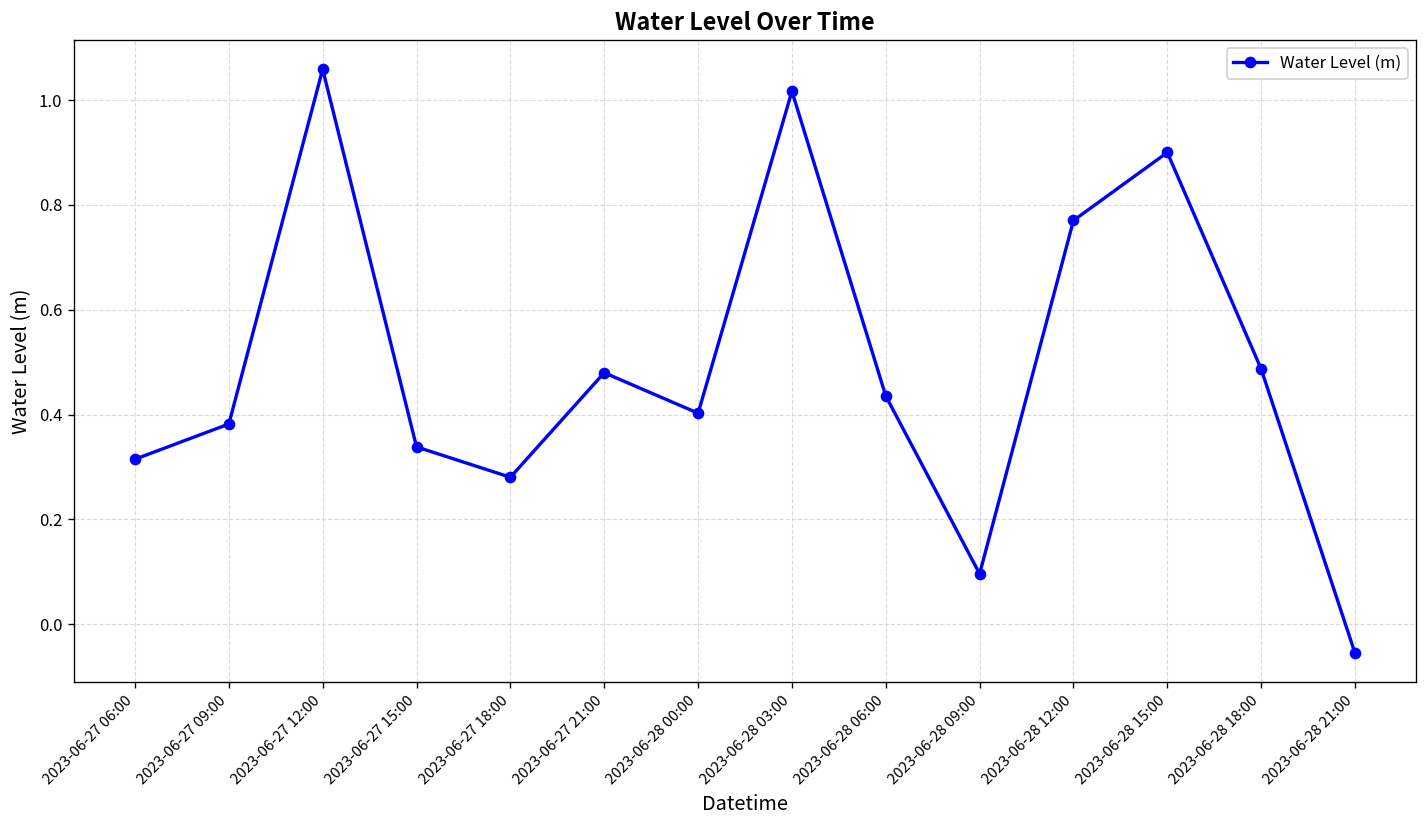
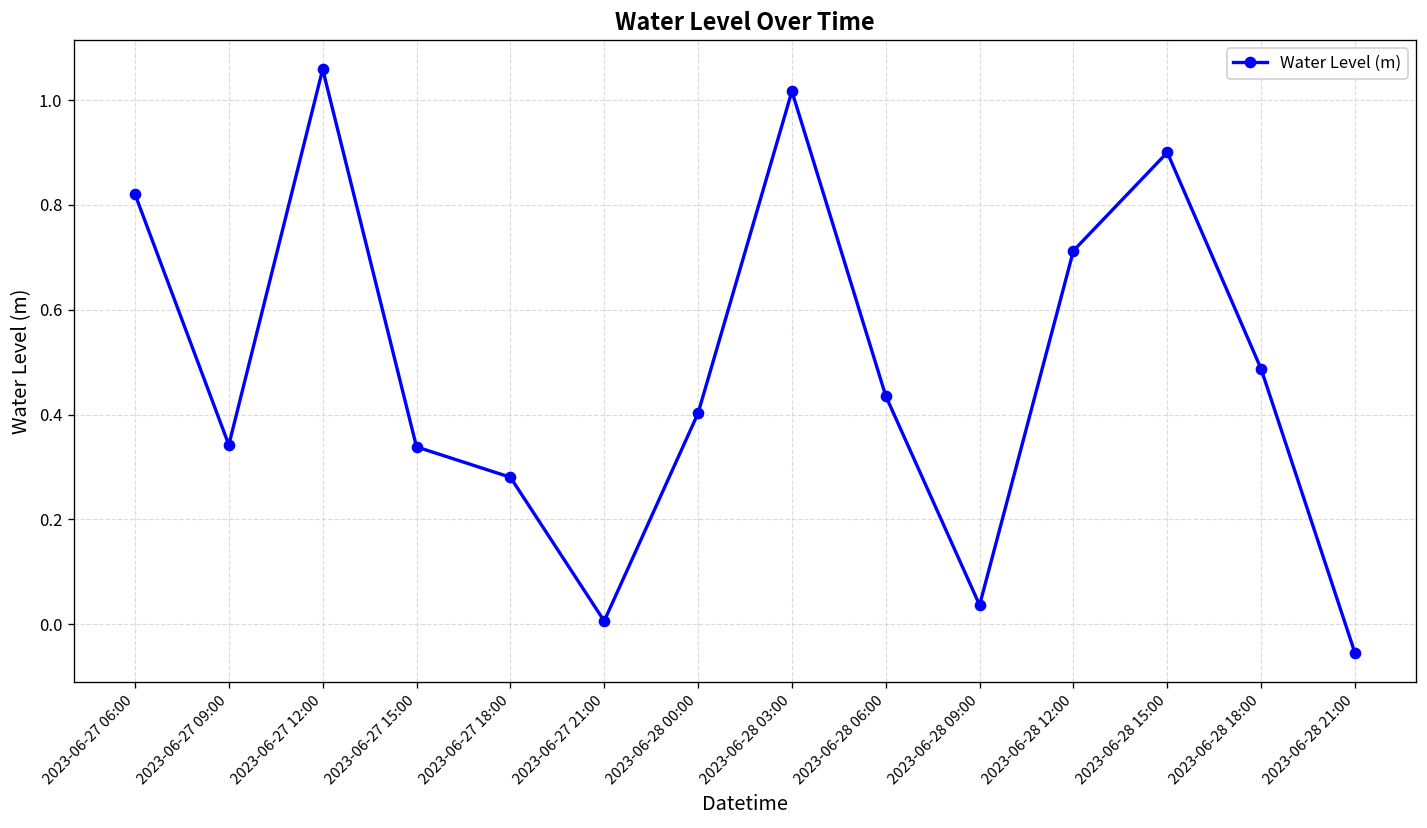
  {
-   "2023-06-27 06:00": 0.31,
-   "2023-06-27 09:00": 0.38,
+   "2023-06-27 06:00": 0.82,
+   "2023-06-27 09:00": 0.34,
    "2023-06-27 12:00": 1.06,
    "2023-06-27 15:00": 0.34,
    "2023-06-27 18:00": 0.28,
-   "2023-06-27 21:00": 0.48,
+   "2023-06-27 21:00": 0.01,
    "2023-06-28 00:00": 0.40,
    "2023-06-28 03:00": 1.02,
    "2023-06-28 06:00": 0.44,
-   "2023-06-28 09:00": 0.10,
-   "2023-06-28 12:00": 0.77,
+   "2023-06-28 09:00": 0.04,
+   "2023-06-28 12:00": 0.71,
    "2023-06-28 15:00": 0.90,
    "2023-06-28 18:00": 0.49,
    "2023-06-28 21:00": -0.05
  }
